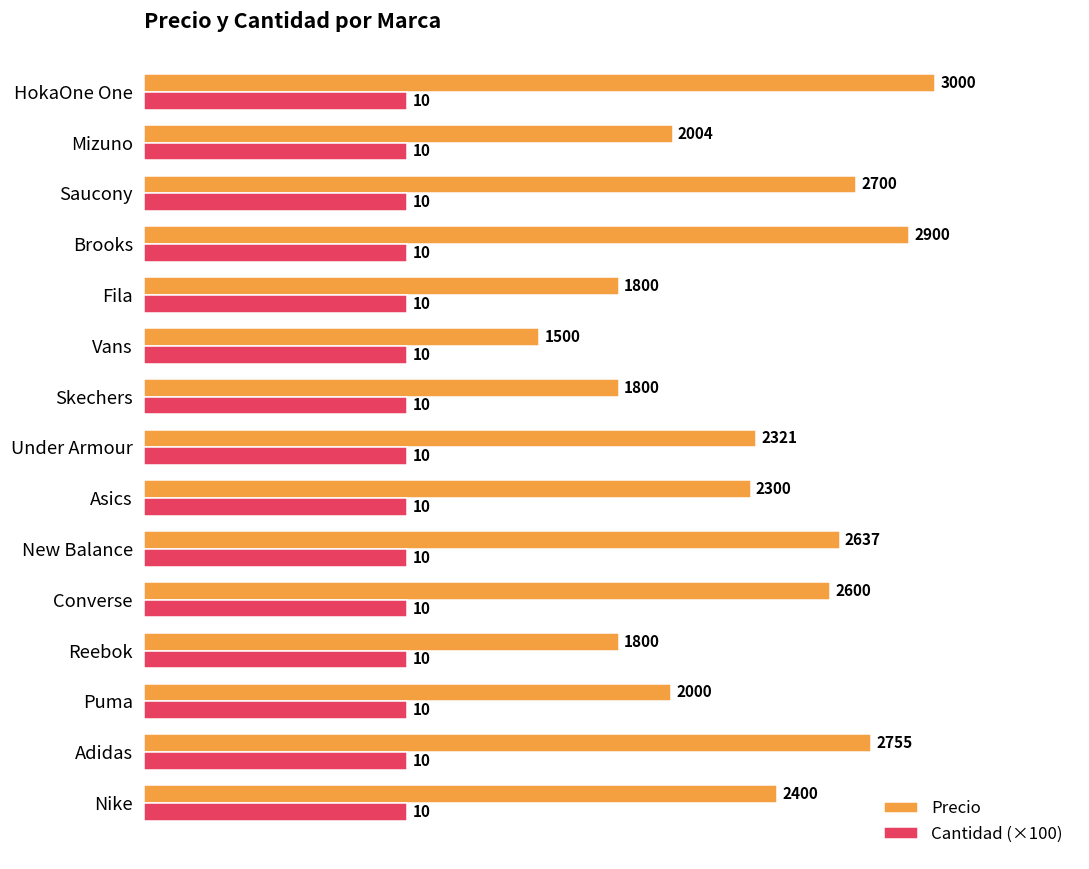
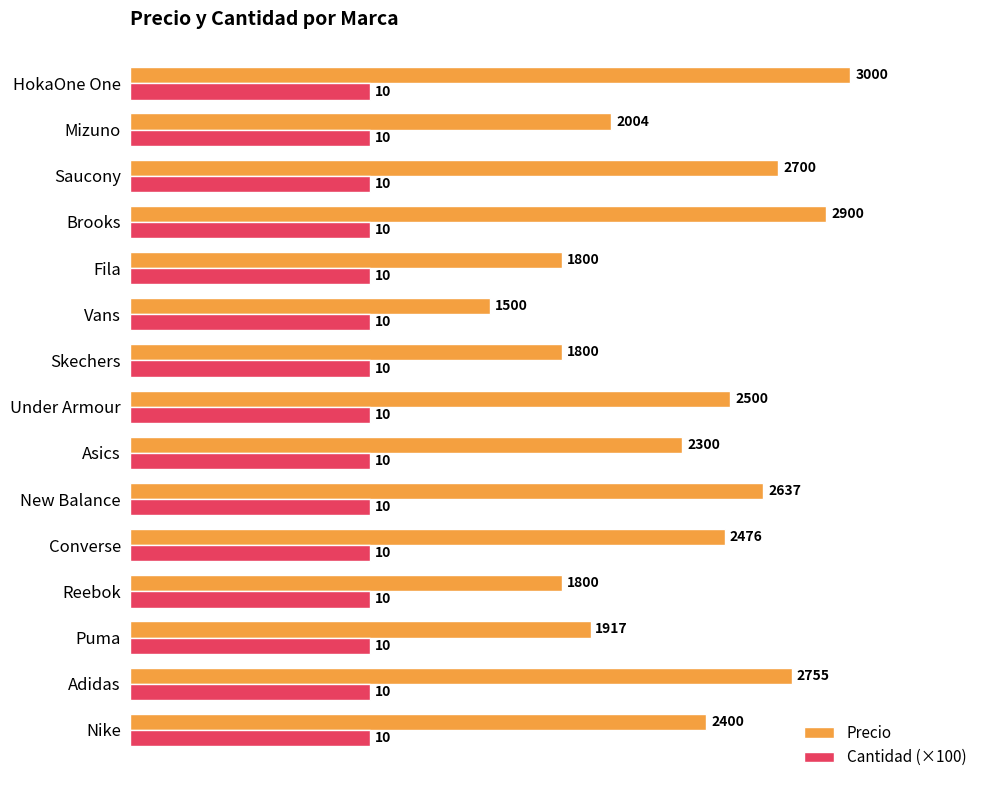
  {
    "Precio": {
      "HokaOne One": 3000,
      "Mizuno": 2004,
      "Saucony": 2700,
      "Brooks": 2900,
      "Fila": 1800,
      "Vans": 1500,
      "Skechers": 1800,
-     "Under Armour": 2321,
+     "Under Armour": 2500,
      "Asics": 2300,
      "New Balance": 2637,
-     "Converse": 2600,
+     "Converse": 2476,
      "Reebok": 1800,
-     "Puma": 2000,
+     "Puma": 1917,
      "Adidas": 2755,
      "Nike": 2400
    }
  }
